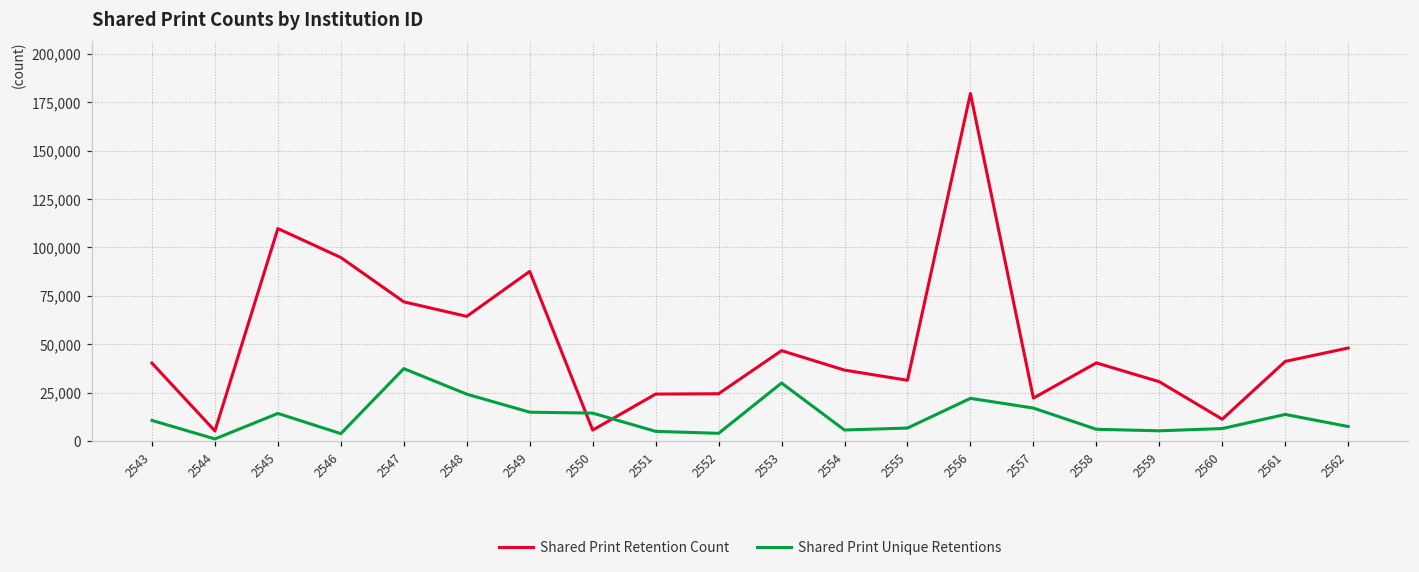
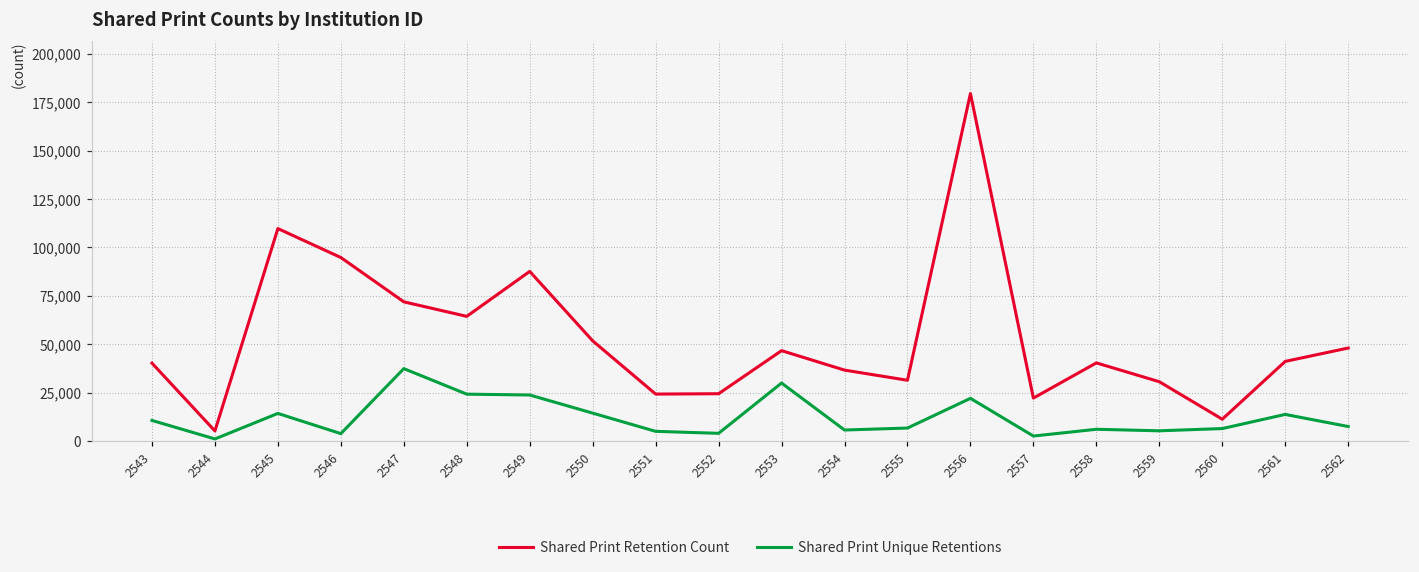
  {
    "Shared Print Retention Count": {
      "2543": "40,000",
      "2544": "5,000",
      "2545": "110,000",
      "2546": "95,000",
      "2547": "72,000",
      "2548": "64,000",
      "2549": "88,000",
-     "2550": "6,000",
+     "2550": "52,000",
      "2551": "24,000",
      "2552": "24,000",
      "2553": "47,000",
      "2554": "37,000",
      "2555": "31,000",
      "2556": "180,000",
      "2557": "22,000",
      "2558": "40,000",
      "2559": "31,000",
      "2560": "11,000",
      "2561": "41,000",
      "2562": "48,000"
    },
    "Shared Print Unique Retentions": {
      "2543": "11,000",
      "2544": "1,000",
      "2545": "14,000",
      "2546": "4,000",
      "2547": "37,000",
      "2548": "24,000",
-     "2549": "15,000",
+     "2549": "24,000",
      "2550": "14,000",
      "2551": "5,000",
      "2552": "4,000",
      "2553": "30,000",
      "2554": "6,000",
      "2555": "7,000",
      "2556": "22,000",
-     "2557": "17,000",
+     "2557": "3,000",
      "2558": "6,000",
      "2559": "5,000",
      "2560": "6,000",
      "2561": "14,000",
      "2562": "7,000"
    }
  }
